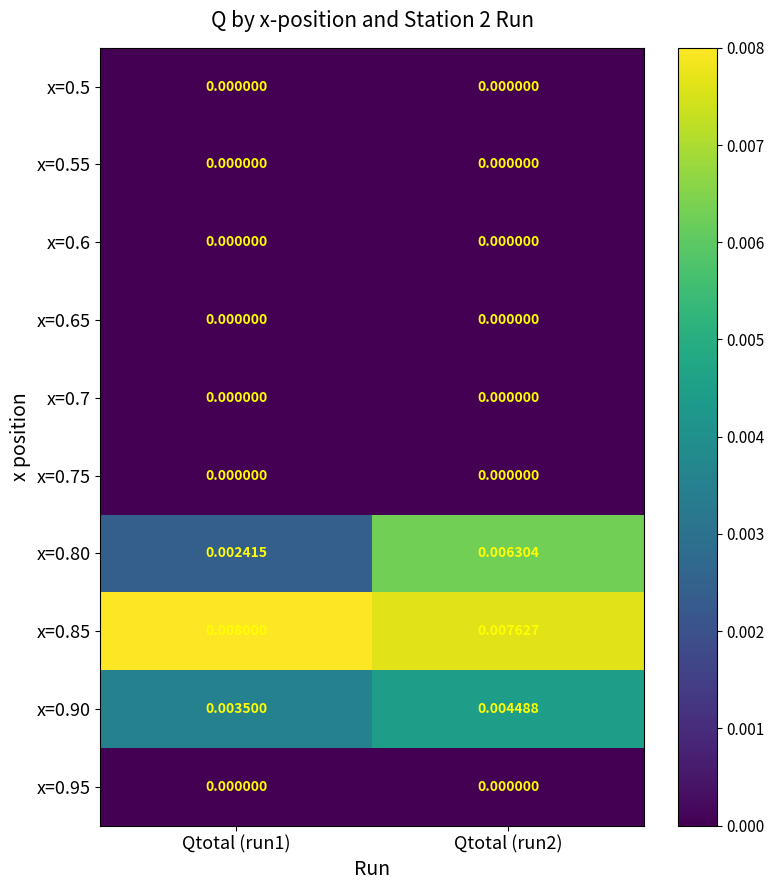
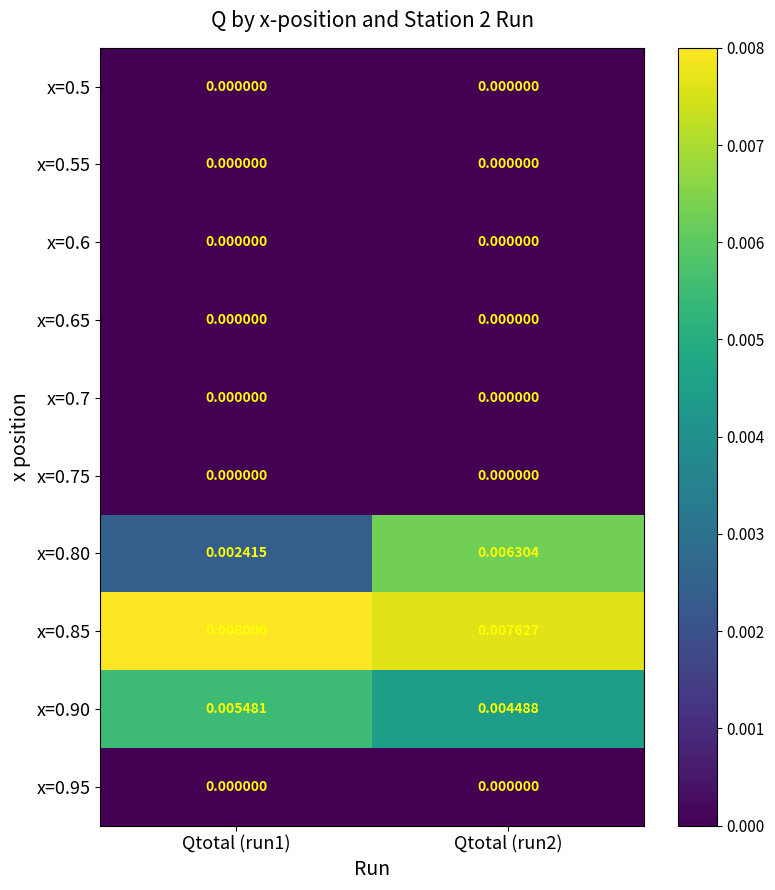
  {
    "x=0.5": {
      "Qtotal (run1)": 0.000000,
      "Qtotal (run2)": 0.000000
    },
    "x=0.55": {
      "Qtotal (run1)": 0.000000,
      "Qtotal (run2)": 0.000000
    },
    "x=0.6": {
      "Qtotal (run1)": 0.000000,
      "Qtotal (run2)": 0.000000
    },
    "x=0.65": {
      "Qtotal (run1)": 0.000000,
      "Qtotal (run2)": 0.000000
    },
    "x=0.7": {
      "Qtotal (run1)": 0.000000,
      "Qtotal (run2)": 0.000000
    },
    "x=0.75": {
      "Qtotal (run1)": 0.000000,
      "Qtotal (run2)": 0.000000
    },
    "x=0.80": {
      "Qtotal (run1)": 0.002415,
      "Qtotal (run2)": 0.006304
    },
    "x=0.90": {
-     "Qtotal (run1)": 0.003500,
+     "Qtotal (run1)": 0.005481,
      "Qtotal (run2)": 0.004488
    },
    "x=0.95": {
      "Qtotal (run1)": 0.000000,
      "Qtotal (run2)": 0.000000
    }
  }
